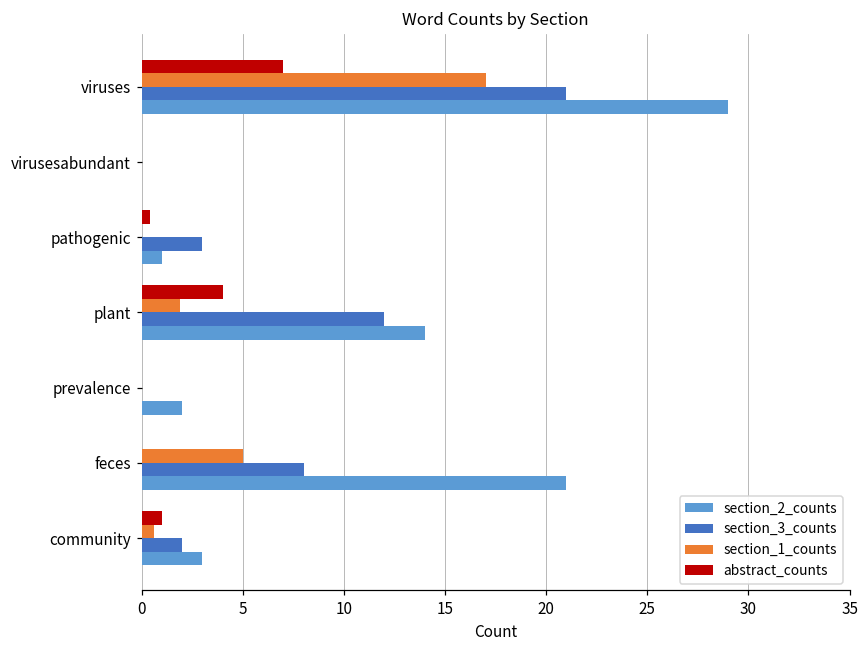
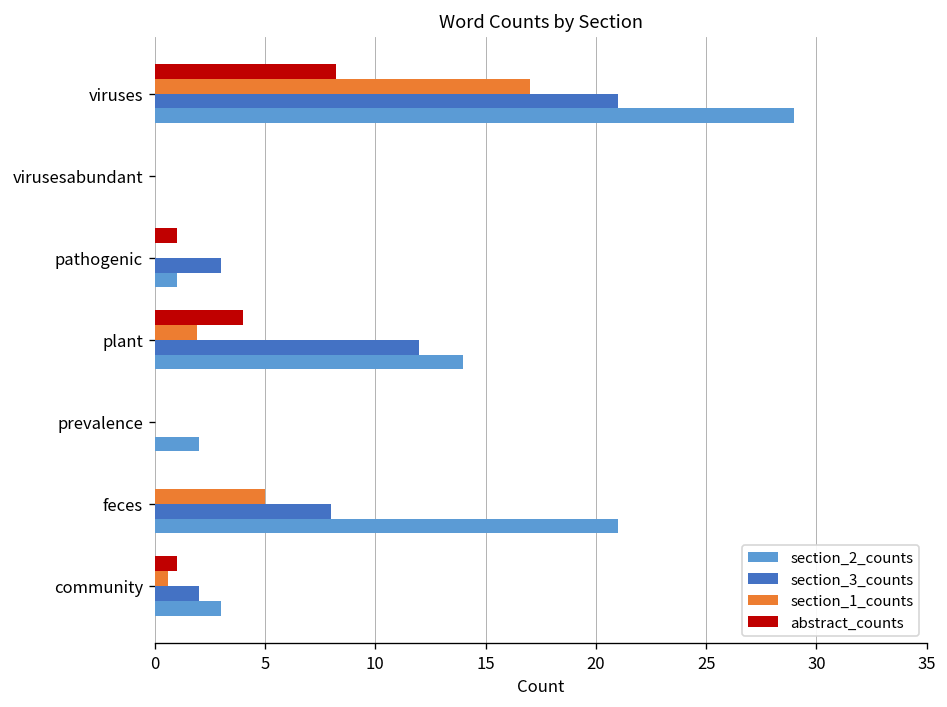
  {
    "section_1_counts": {
      "viruses": 17.0,
      "virusesabundant": 0.0,
      "pathogenic": 0.0,
      "plant": 1.9,
      "prevalence": 0.0,
      "feces": 5.0,
      "community": 0.6
    },
    "abstract_counts": {
-     "viruses": 7.0,
+     "viruses": 8.2,
      "virusesabundant": 0.0,
-     "pathogenic": 0.4,
+     "pathogenic": 1.0,
      "plant": 4.0,
      "prevalence": 0.0,
      "feces": 0.0,
      "community": 1.0
    }
  }
